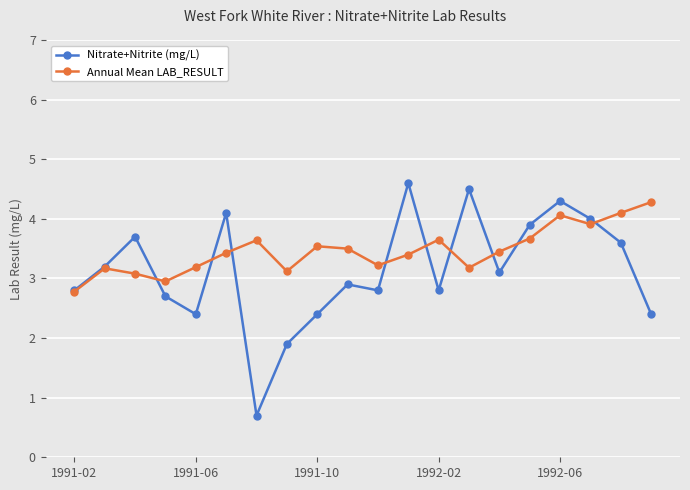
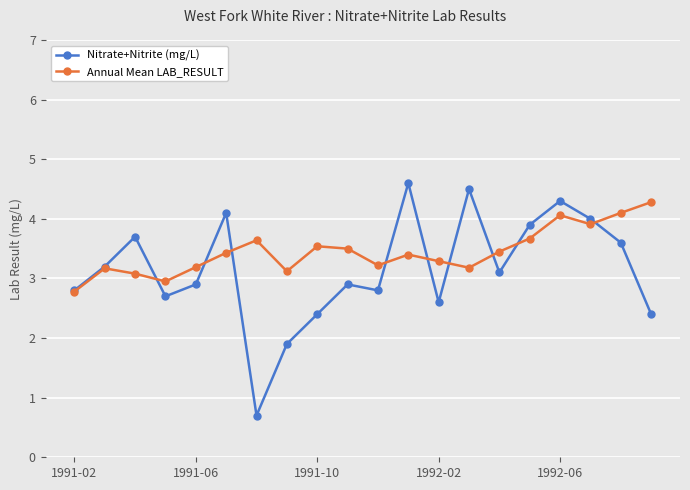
  {
    "Nitrate+Nitrite (mg/L)": {
-     "1991-06": 2.4,
+     "1991-06": 2.9,
      "1991-10": 2.4,
-     "1992-02": 2.8,
+     "1992-02": 2.6,
      "1992-06": 4.3
    },
    "Annual Mean LAB_RESULT": {
      "1991-06": 3.2,
      "1991-10": 3.5,
-     "1992-02": 3.7,
+     "1992-02": 3.3,
      "1992-06": 4.1
    }
  }
